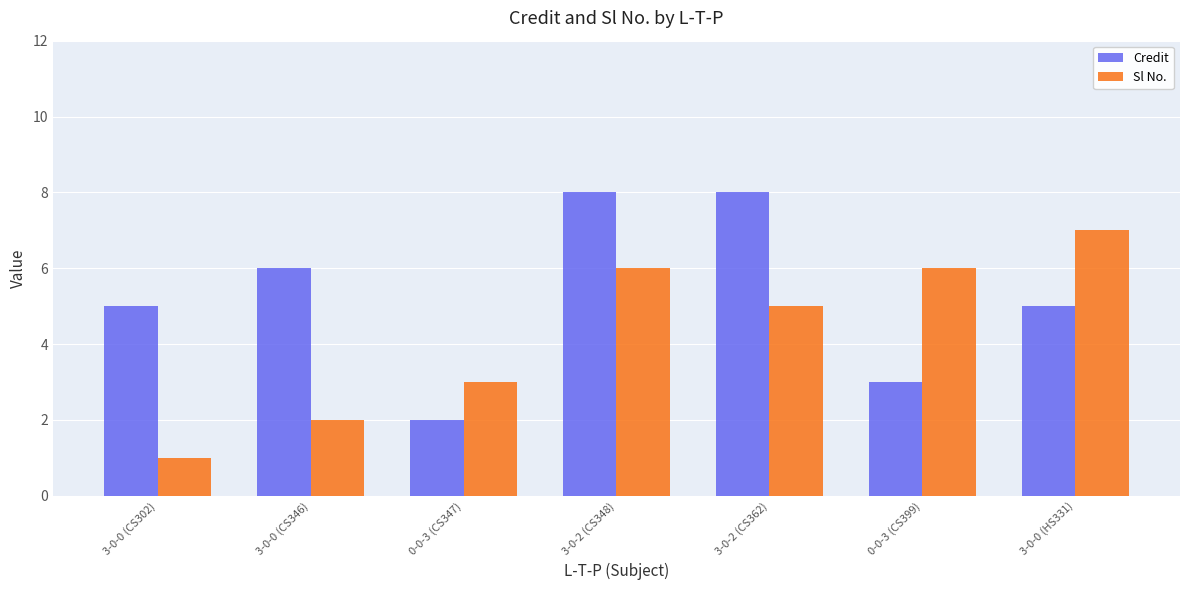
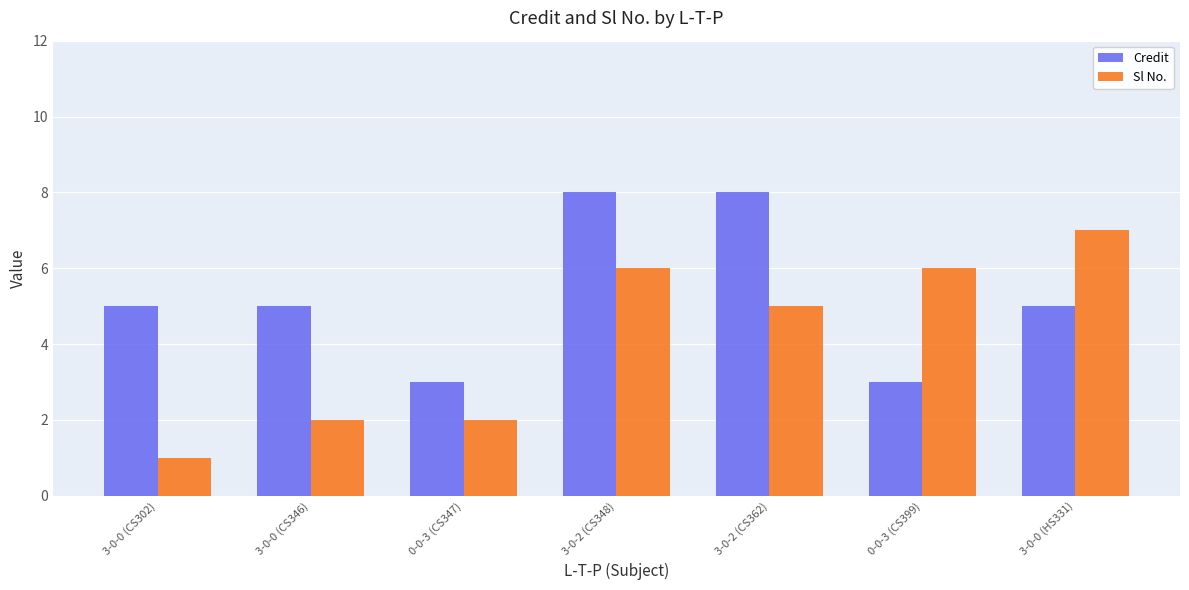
  {
    "Credit": {
      "3-0-0 (CS302)": 5,
-     "3-0-0 (CS346)": 6,
-     "0-0-3 (CS347)": 2,
+     "3-0-0 (CS346)": 5,
+     "0-0-3 (CS347)": 3,
      "3-0-2 (CS348)": 8,
      "3-0-2 (CS362)": 8,
      "0-0-3 (CS399)": 3,
      "3-0-0 (HS331)": 5
    },
    "Sl No.": {
      "3-0-0 (CS302)": 1,
      "3-0-0 (CS346)": 2,
-     "0-0-3 (CS347)": 3,
+     "0-0-3 (CS347)": 2,
      "3-0-2 (CS348)": 6,
      "3-0-2 (CS362)": 5,
      "0-0-3 (CS399)": 6,
      "3-0-0 (HS331)": 7
    }
  }
